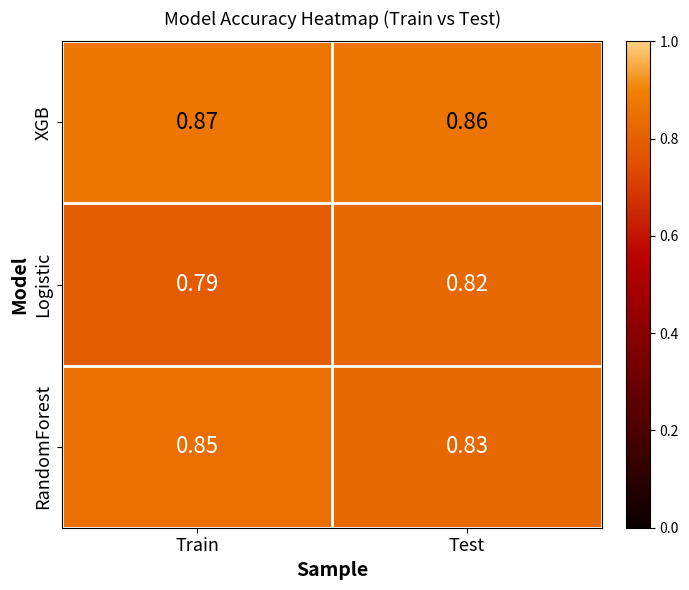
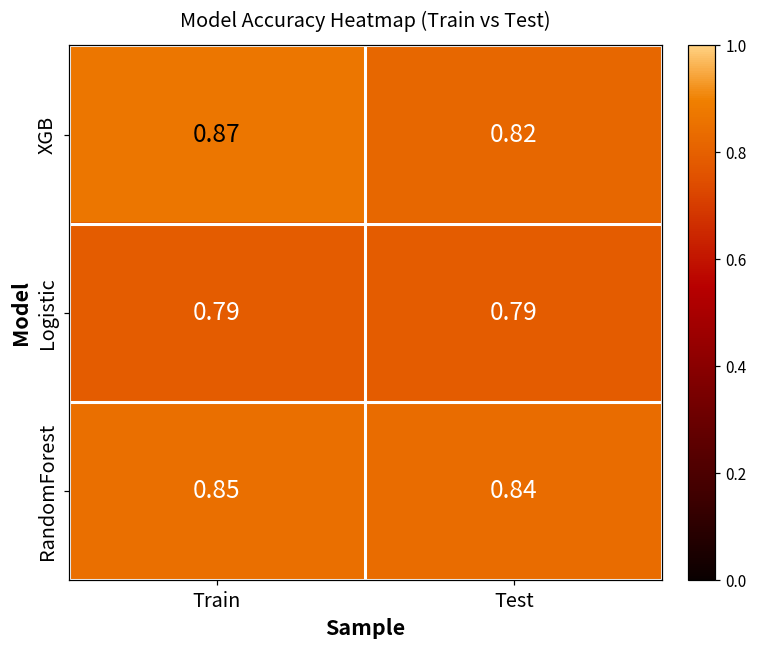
  {
    "XGB": {
      "Train": 0.87,
-     "Test": 0.86
+     "Test": 0.82
    },
    "Logistic": {
      "Train": 0.79,
-     "Test": 0.82
+     "Test": 0.79
    },
    "RandomForest": {
      "Train": 0.85,
-     "Test": 0.83
+     "Test": 0.84
    }
  }
